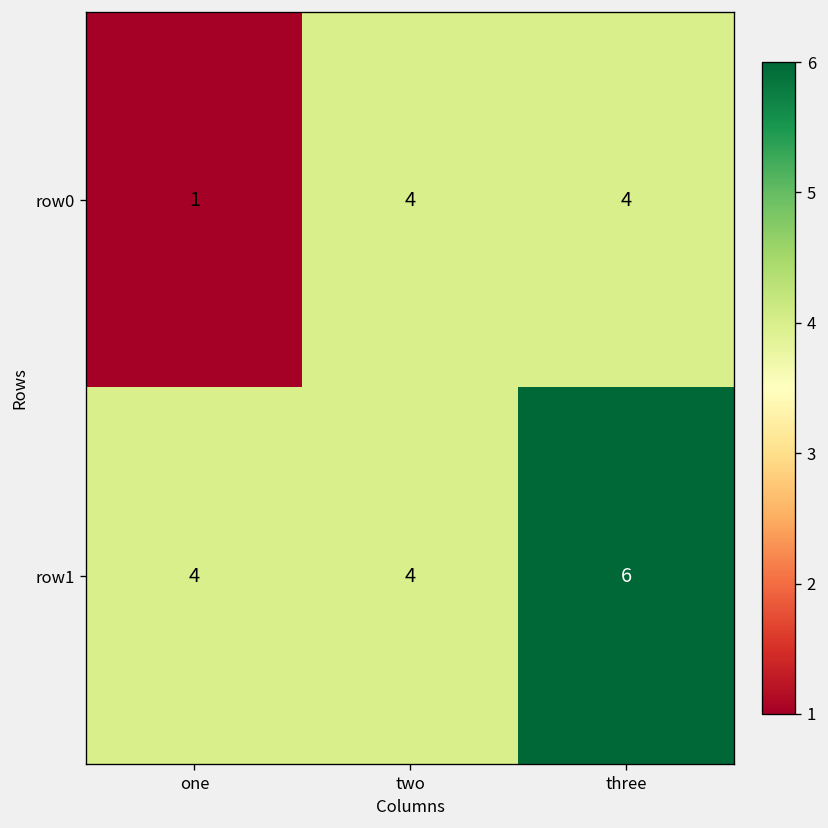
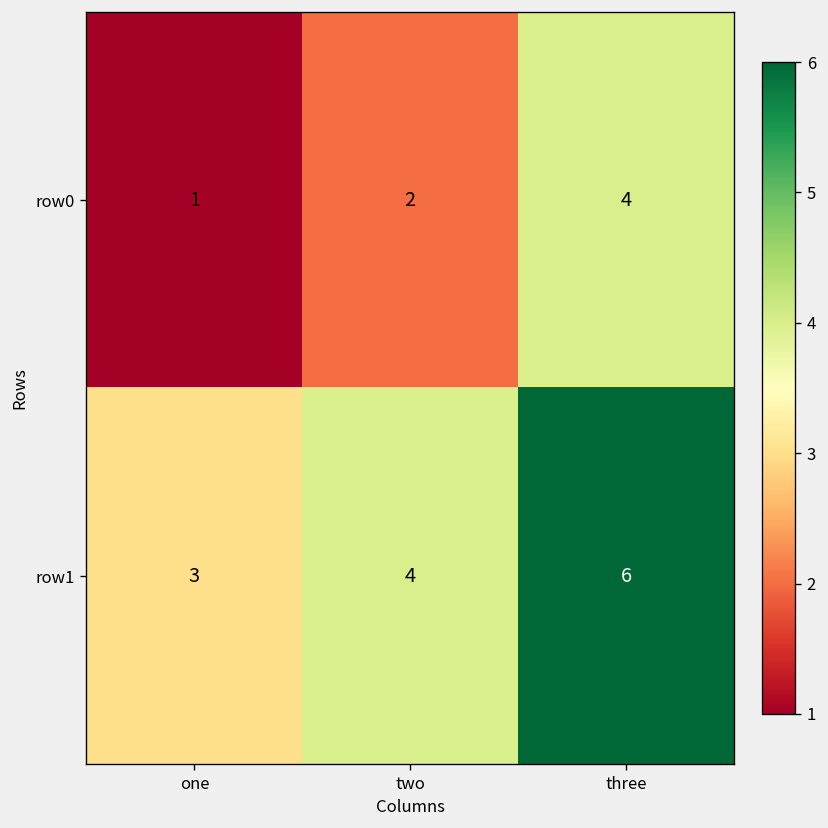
  {
    "row0": {
      "one": 1,
-     "two": 4,
+     "two": 2,
      "three": 4
    },
    "row1": {
-     "one": 4,
+     "one": 3,
      "two": 4,
      "three": 6
    }
  }
